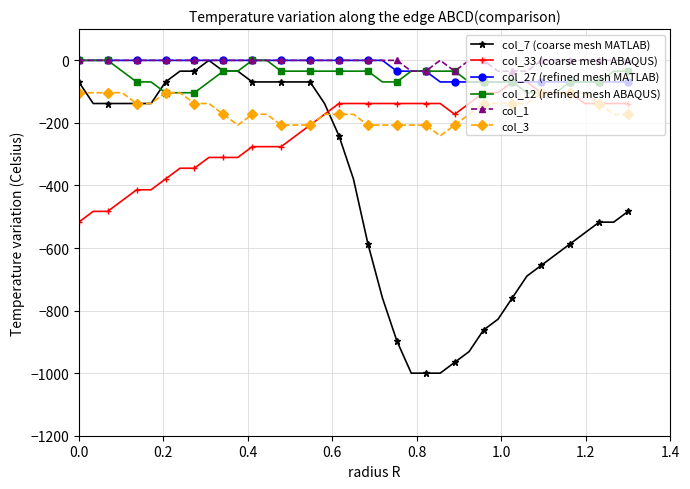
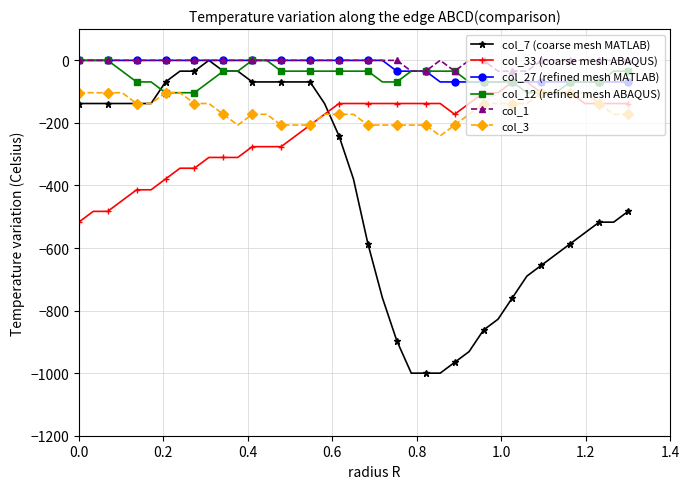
  {
    "col_7 (coarse mesh MATLAB)": {
-     "0.0": -70
+     "0.0": -140
    },
    "col_33 (coarse mesh ABAQUS)": {
      "0.0": -520
    },
    "col_3": {
      "0.0": -100
    }
  }
